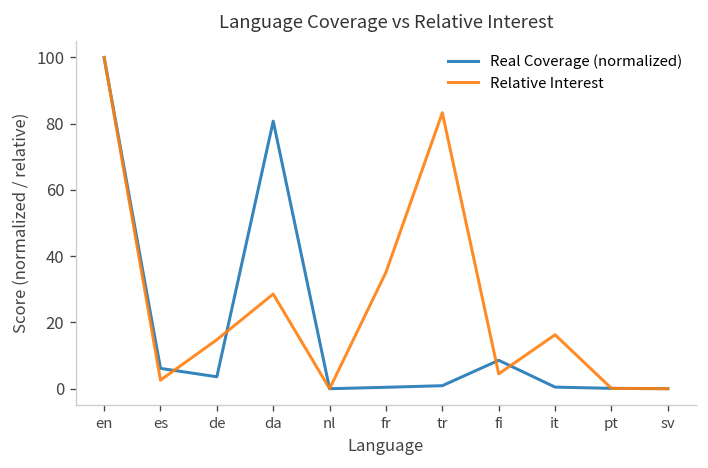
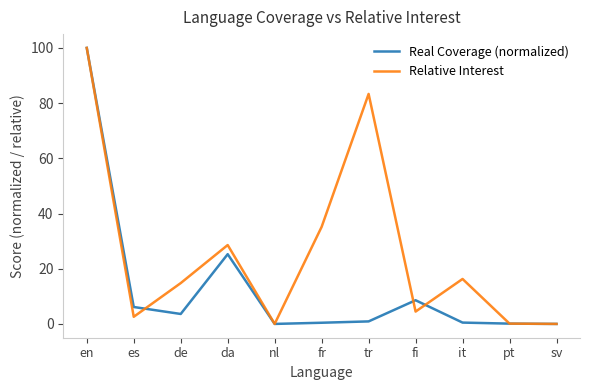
  {
    "Real Coverage (normalized)": {
      "es": 6,
      "de": 4,
-     "da": 81,
+     "da": 25,
      "fr": 0,
      "tr": 1,
      "fi": 9,
      "it": 0
    },
    "Relative Interest": {
      "es": 3,
      "de": 15,
      "da": 29,
      "fr": 35,
      "tr": 83,
      "fi": 4,
      "it": 16
    }
  }
